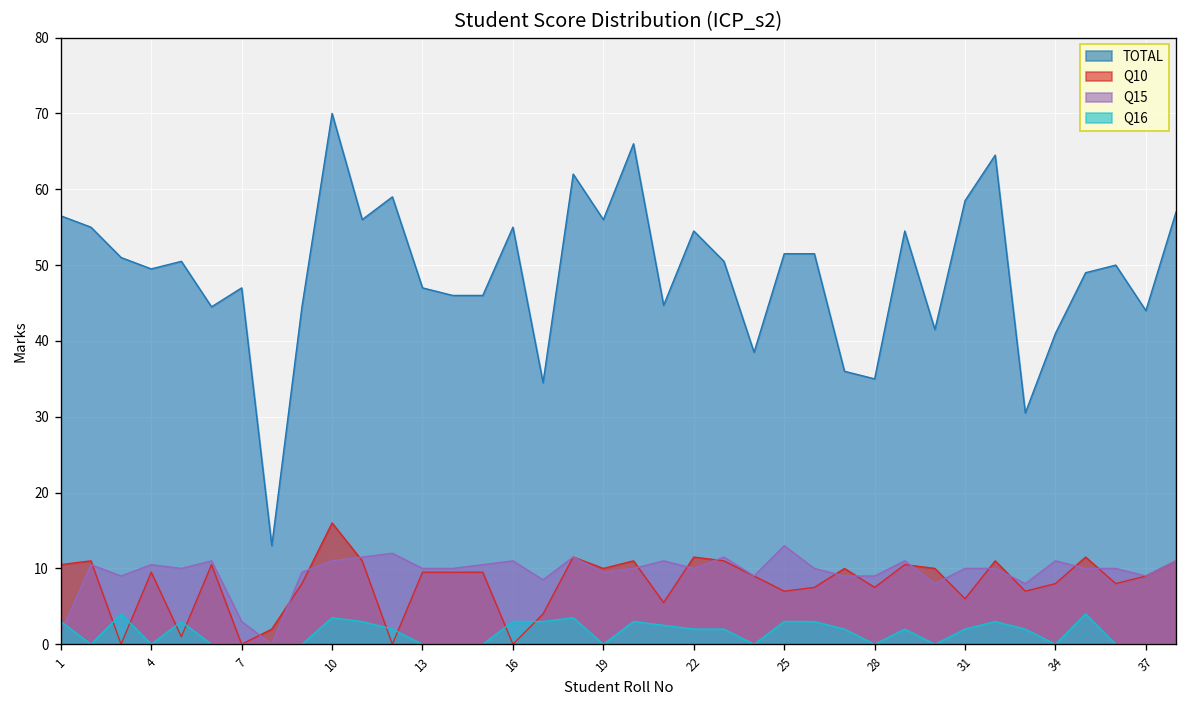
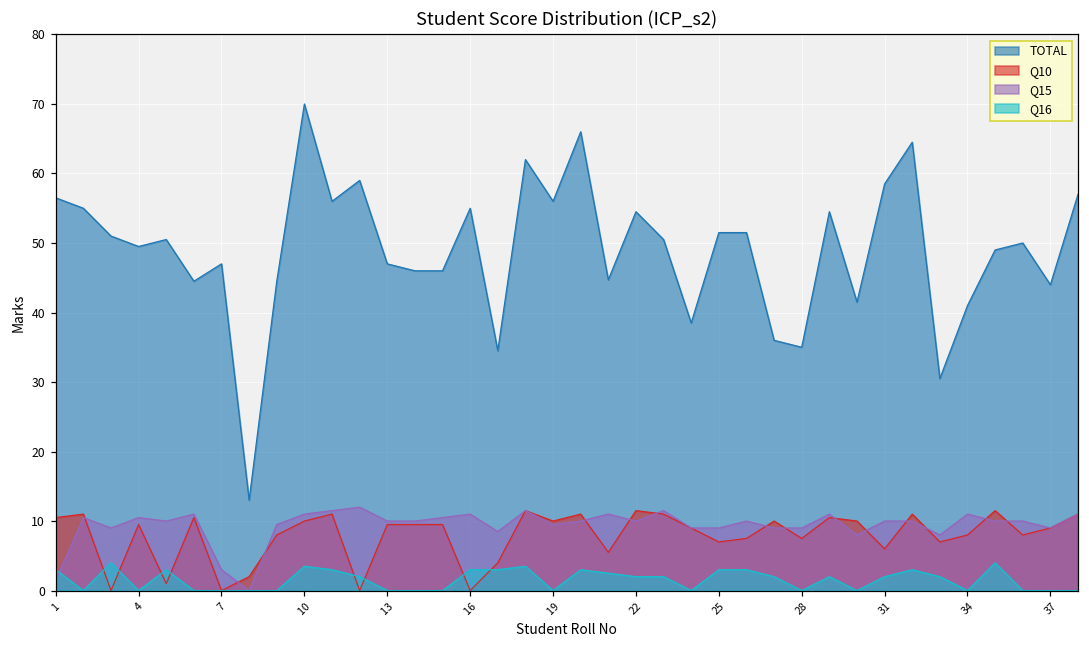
  {
    "TOTAL": {
      "1": 57,
      "4": 50,
      "7": 47,
      "10": 70,
      "13": 47,
      "16": 55,
      "19": 56,
      "22": 55,
      "25": 52,
      "28": 35,
      "31": 59,
      "34": 41,
      "37": 44
    },
    "Q10": {
      "1": 11,
      "4": 10,
-     "10": 16,
+     "10": 10,
      "13": 10,
      "16": 0,
      "19": 10,
      "22": 12,
      "25": 7,
      "28": 8,
      "31": 6,
      "34": 8
    },
    "Q15": {
      "1": 2,
      "4": 11,
      "7": 3,
      "10": 11,
      "13": 10,
      "16": 11,
      "19": 10,
      "22": 10,
-     "25": 13,
+     "25": 9,
      "28": 9,
      "31": 10,
      "34": 11
    },
    "Q16": {
      "1": 3,
      "4": 0,
      "10": 4,
      "13": 0,
      "16": 3,
      "19": 0,
      "22": 2,
      "25": 3,
      "28": 0,
      "31": 2,
      "34": 0,
      "37": 0
    }
  }
